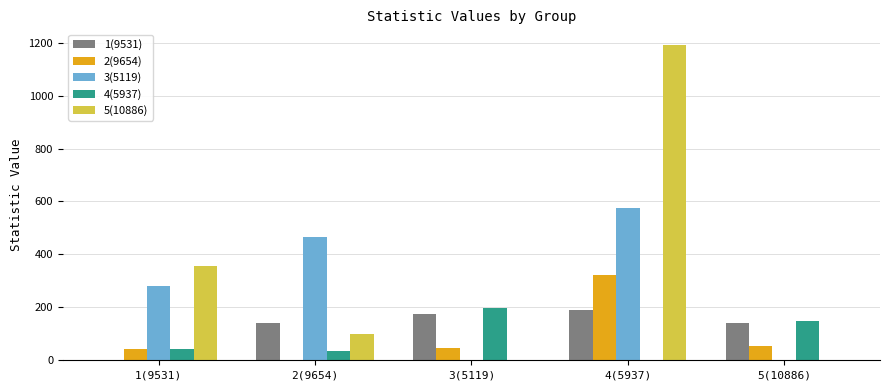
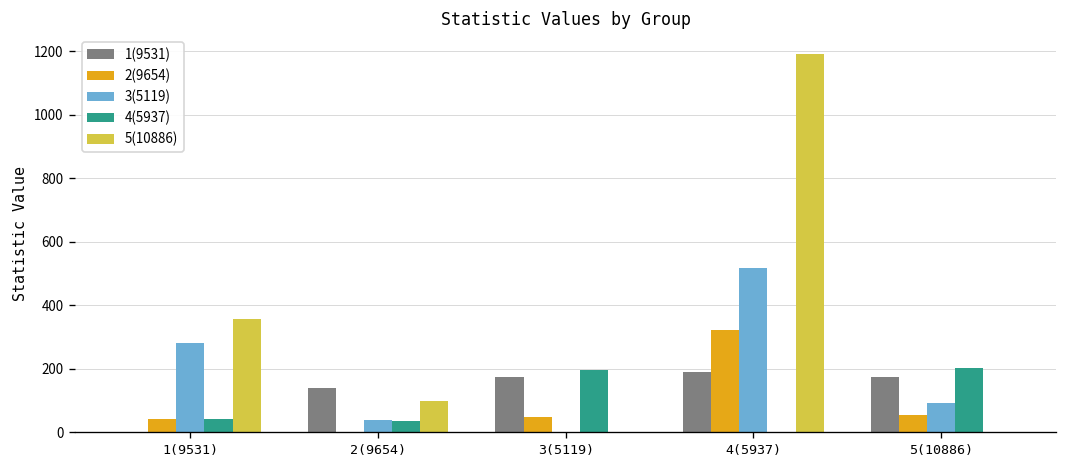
  {
    "1(9531)": {
      "1(9531)": 0,
      "2(9654)": 140,
      "3(5119)": 170,
      "4(5937)": 190,
-     "5(10886)": 140
+     "5(10886)": 180
    },
    "3(5119)": {
      "1(9531)": 280,
-     "2(9654)": 470,
+     "2(9654)": 40,
      "3(5119)": 0,
-     "4(5937)": 580,
-     "5(10886)": 0
+     "4(5937)": 520,
+     "5(10886)": 90
    },
    "4(5937)": {
      "1(9531)": 40,
      "2(9654)": 30,
      "3(5119)": 200,
      "4(5937)": 0,
-     "5(10886)": 150
+     "5(10886)": 200
    }
  }
